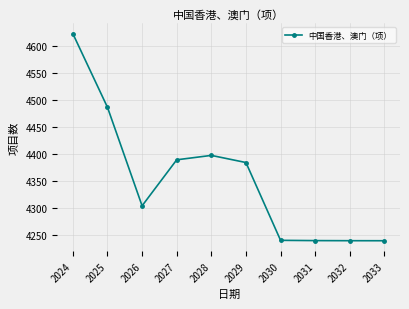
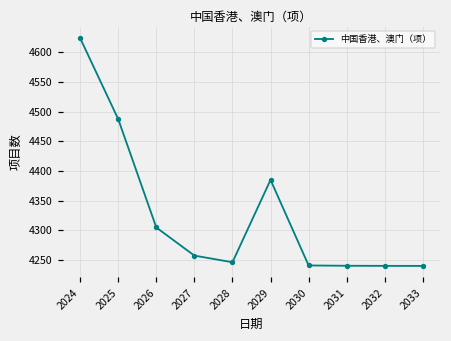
  {
    "2024": 4620,
    "2025": 4490,
    "2026": 4300,
-   "2027": 4390,
-   "2028": 4400,
+   "2027": 4260,
+   "2028": 4250,
    "2029": 4380,
    "2030": 4240,
    "2031": 4240,
    "2032": 4240,
    "2033": 4240
  }
